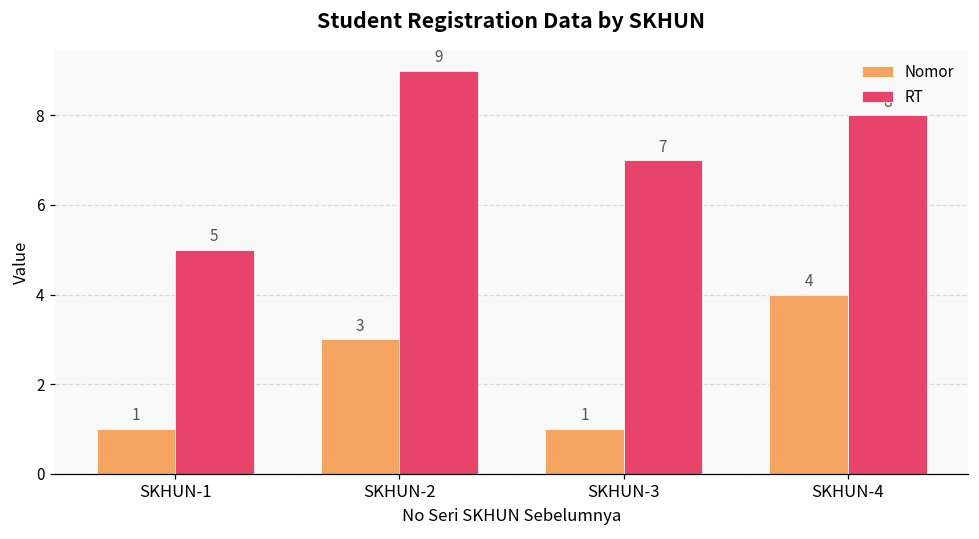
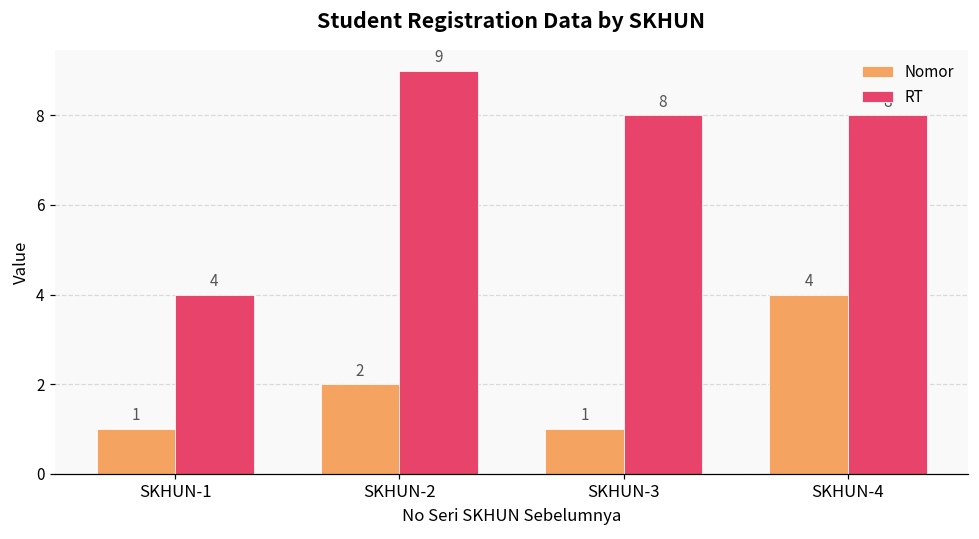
  {
    "Nomor": {
      "SKHUN-1": 1,
-     "SKHUN-2": 3,
+     "SKHUN-2": 2,
      "SKHUN-3": 1,
      "SKHUN-4": 4
    },
    "RT": {
-     "SKHUN-1": 5,
+     "SKHUN-1": 4,
      "SKHUN-2": 9,
-     "SKHUN-3": 7,
+     "SKHUN-3": 8,
      "SKHUN-4": 8
    }
  }
